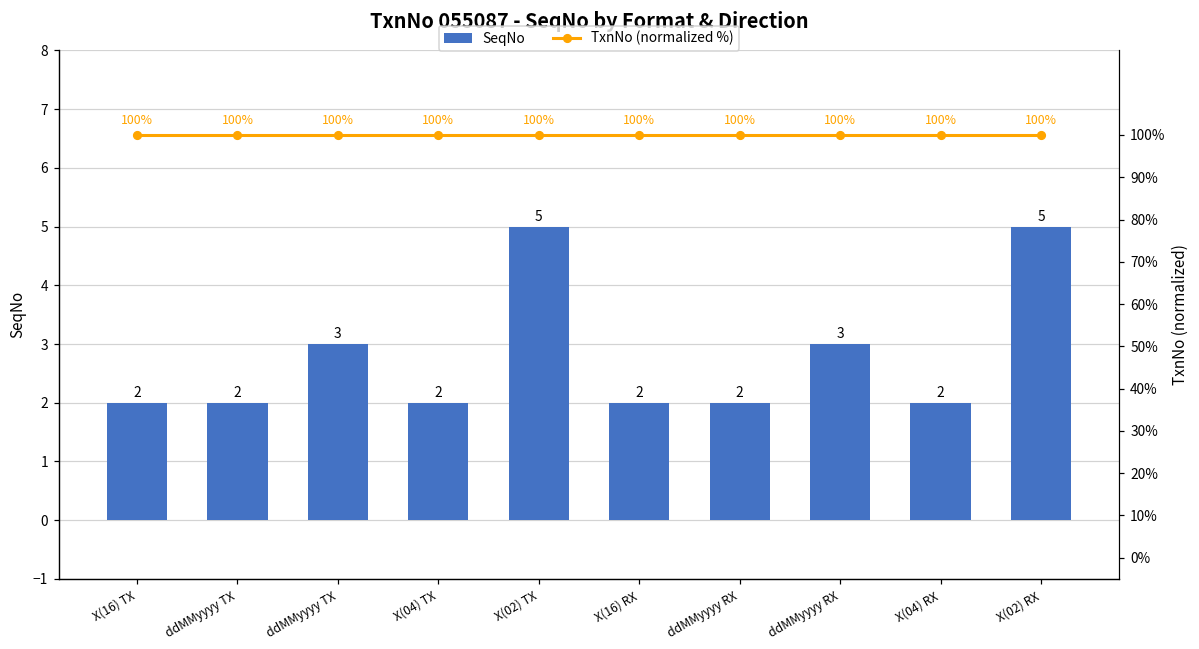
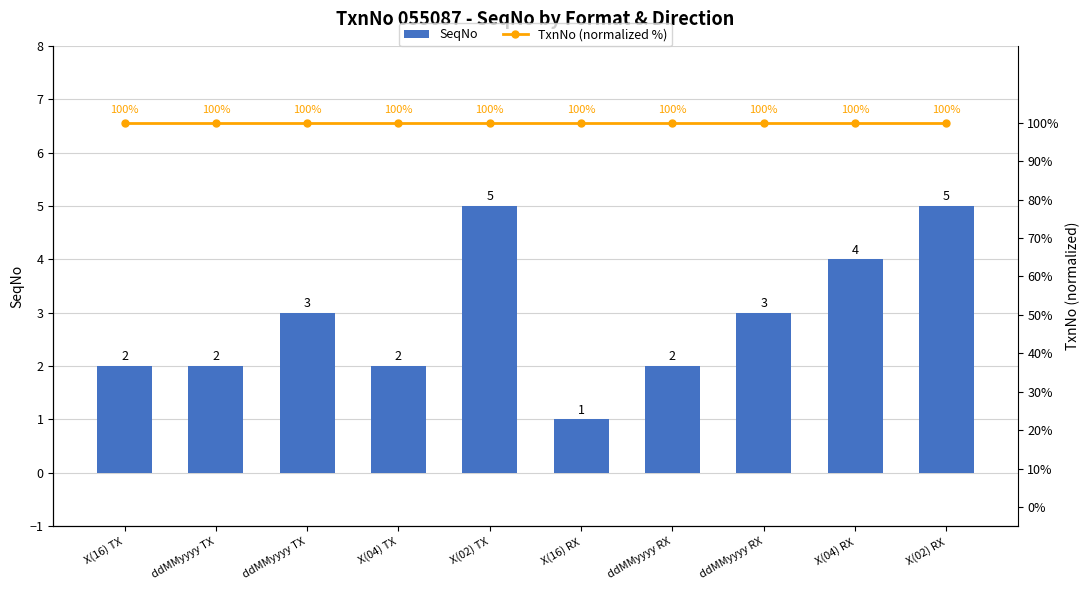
  {
    "SeqNo": {
      "X(16) TX": "2",
      "X(04) TX": "2",
      "X(02) TX": "5",
-     "X(16) RX": "2",
-     "X(04) RX": "2",
+     "X(16) RX": "1",
+     "X(04) RX": "4",
      "X(02) RX": "5"
    },
    "TxnNo (normalized %)": {
      "X(16) TX": "100%",
      "X(04) TX": "100%",
      "X(02) TX": "100%",
      "X(16) RX": "100%",
      "X(04) RX": "100%",
      "X(02) RX": "100%"
    }
  }
